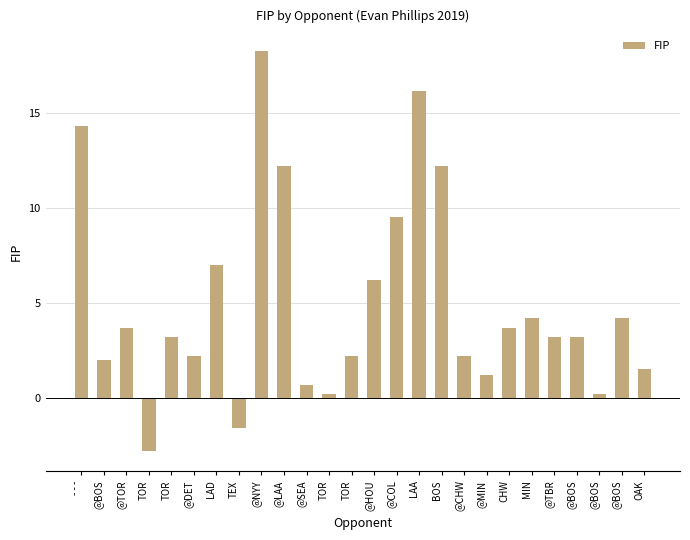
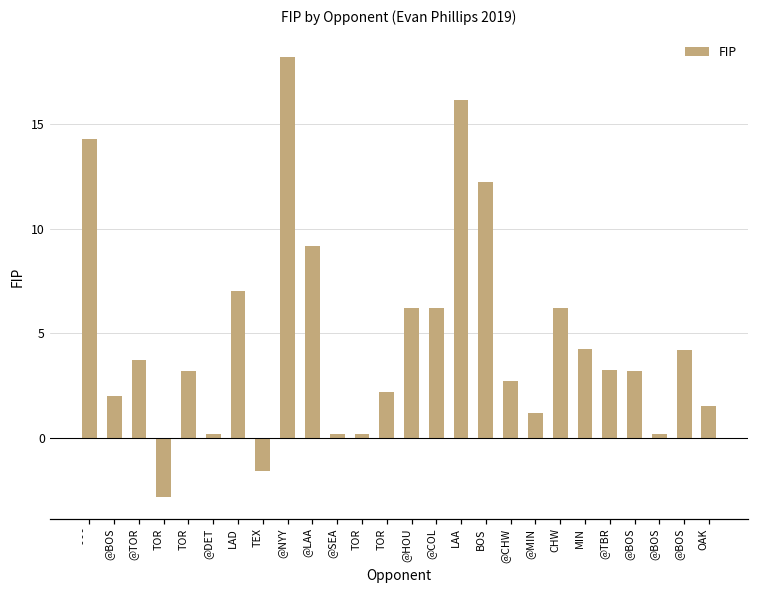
  {
    "- - -": 14.3,
    "@TOR": 3.7,
-   "@DET": 2.2,
+   "@DET": 0.2,
    "LAD": 7.0,
    "TEX": -1.6,
    "@NYY": 18.2,
-   "@LAA": 12.2,
-   "@SEA": 0.7,
+   "@LAA": 9.2,
+   "@SEA": 0.2,
    "@HOU": 6.2,
-   "@COL": 9.5,
+   "@COL": 6.2,
    "LAA": 16.1,
    "BOS": 12.2,
-   "@CHW": 2.2,
+   "@CHW": 2.7,
    "@MIN": 1.2,
-   "CHW": 3.7,
+   "CHW": 6.2,
    "MIN": 4.2,
    "@TBR": 3.2,
    "OAK": 1.5
  }
